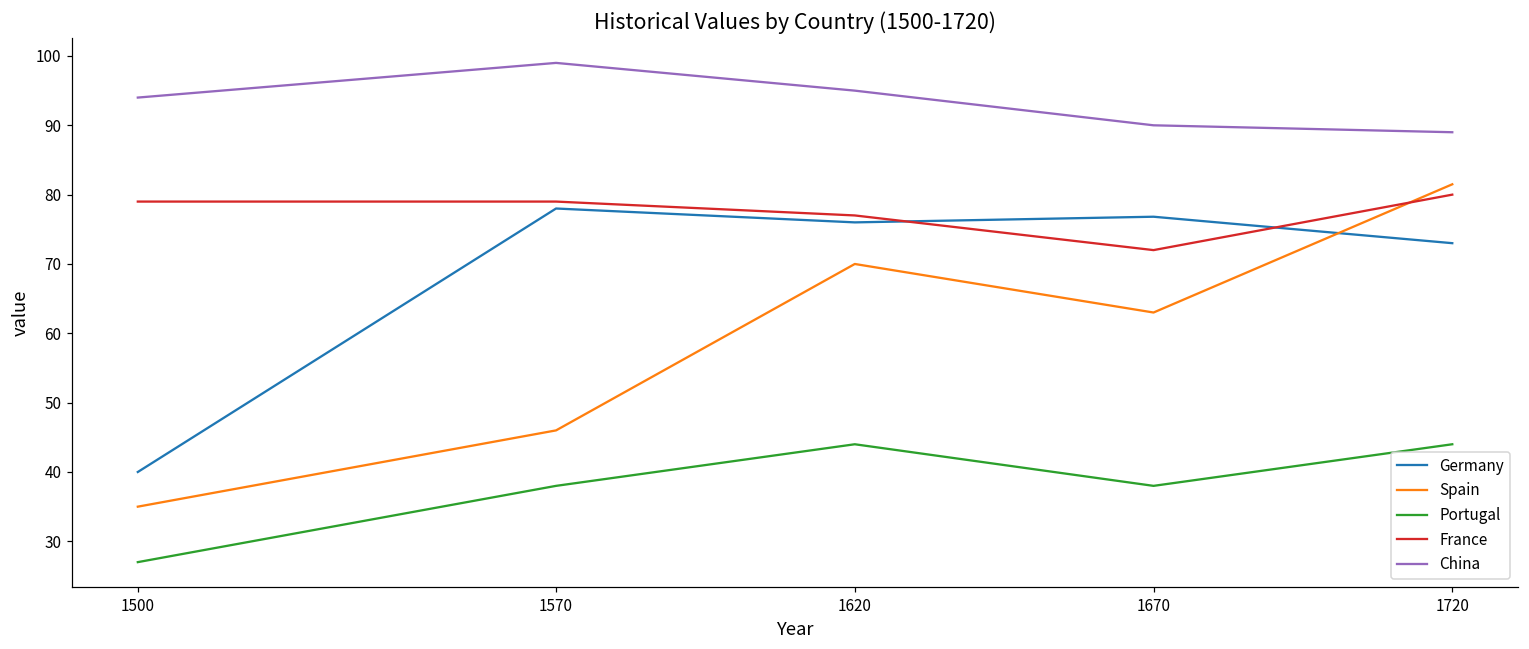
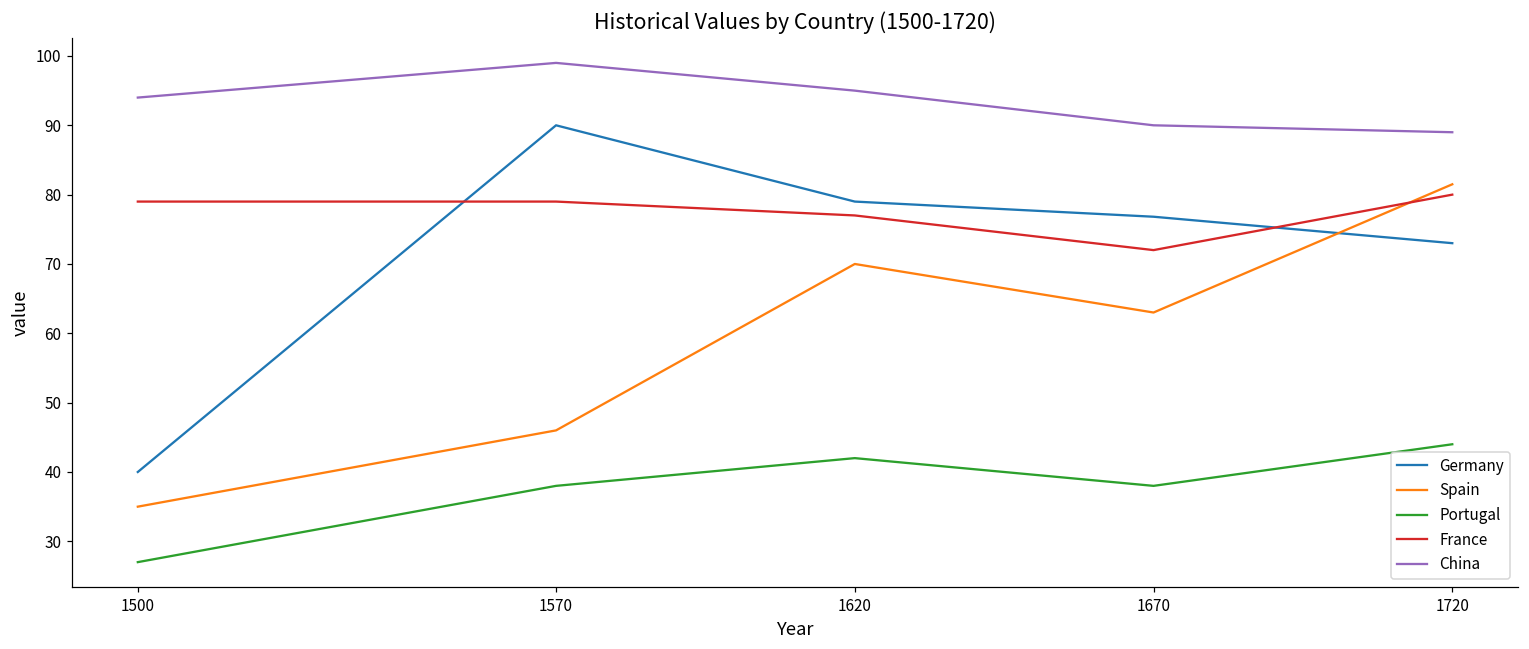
  {
    "Germany": {
      "1500": 40,
-     "1570": 78,
-     "1620": 76,
+     "1570": 90,
+     "1620": 79,
      "1670": 77,
      "1720": 73
    },
    "Spain": {
      "1500": 35,
      "1570": 46,
      "1620": 70,
      "1670": 63,
      "1720": 81
    },
    "Portugal": {
      "1500": 27,
      "1570": 38,
-     "1620": 44,
+     "1620": 42,
      "1670": 38,
      "1720": 44
    },
    "France": {
      "1500": 79,
      "1570": 79,
      "1620": 77,
      "1670": 72,
      "1720": 80
    },
    "China": {
      "1500": 94,
      "1570": 99,
      "1620": 95,
      "1670": 90,
      "1720": 89
    }
  }
